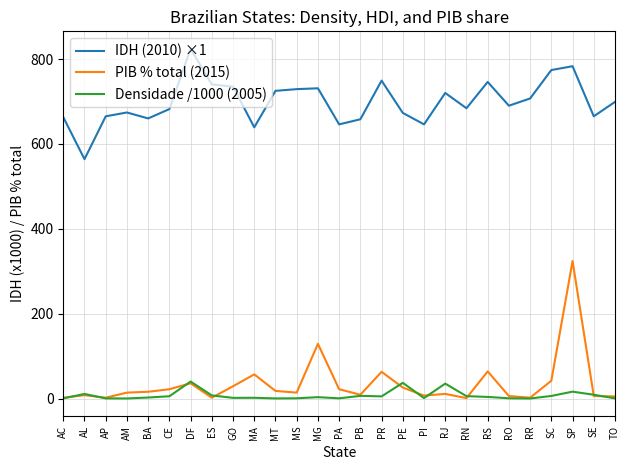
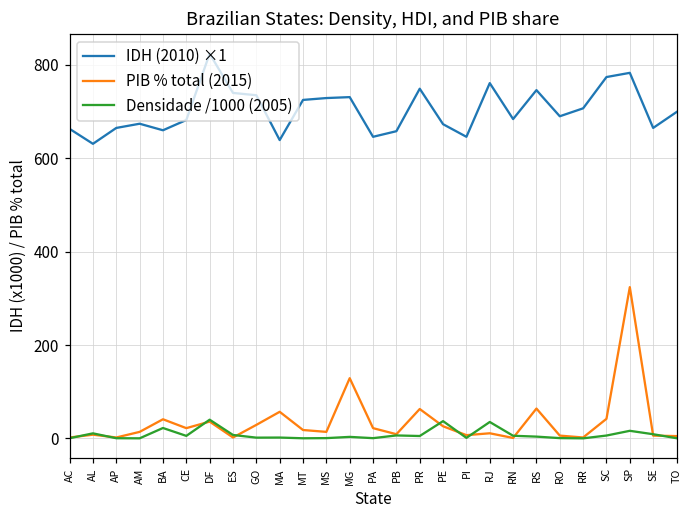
  {
    "IDH (2010) ×1": {
      "AC": 660,
-     "AL": 560,
+     "AL": 630,
      "AP": 670,
      "AM": 670,
      "BA": 660,
      "CE": 680,
      "MA": 640,
      "MT": 730,
      "MS": 730,
      "MG": 730,
      "PA": 650,
      "PB": 660,
      "PR": 750,
      "PE": 670,
      "PI": 650,
-     "RJ": 720,
+     "RJ": 760,
      "RN": 680,
      "RS": 750,
      "RO": 690,
      "RR": 710,
      "SC": 770,
      "SP": 780,
      "SE": 670,
      "TO": 700
    },
    "PIB % total (2015)": {
      "AM": 10,
-     "BA": 20,
+     "BA": 40,
      "CE": 20,
      "GO": 30,
      "MA": 60,
      "MT": 20,
      "MS": 10,
      "MG": 130,
      "PA": 20,
      "PR": 60,
      "PE": 30,
      "RJ": 10,
      "RS": 60,
      "SC": 40,
      "SP": 320
    },
    "Densidade /1000 (2005)": {
      "AM": 0,
-     "BA": 0,
+     "BA": 20,
      "CE": 10,
      "GO": 0,
      "MA": 0,
      "MT": 0,
      "MS": 0,
      "MG": 0,
      "PA": 0,
      "PR": 10,
      "PE": 40,
      "RJ": 40,
      "RS": 0,
      "SC": 10,
      "SP": 20
    }
  }
